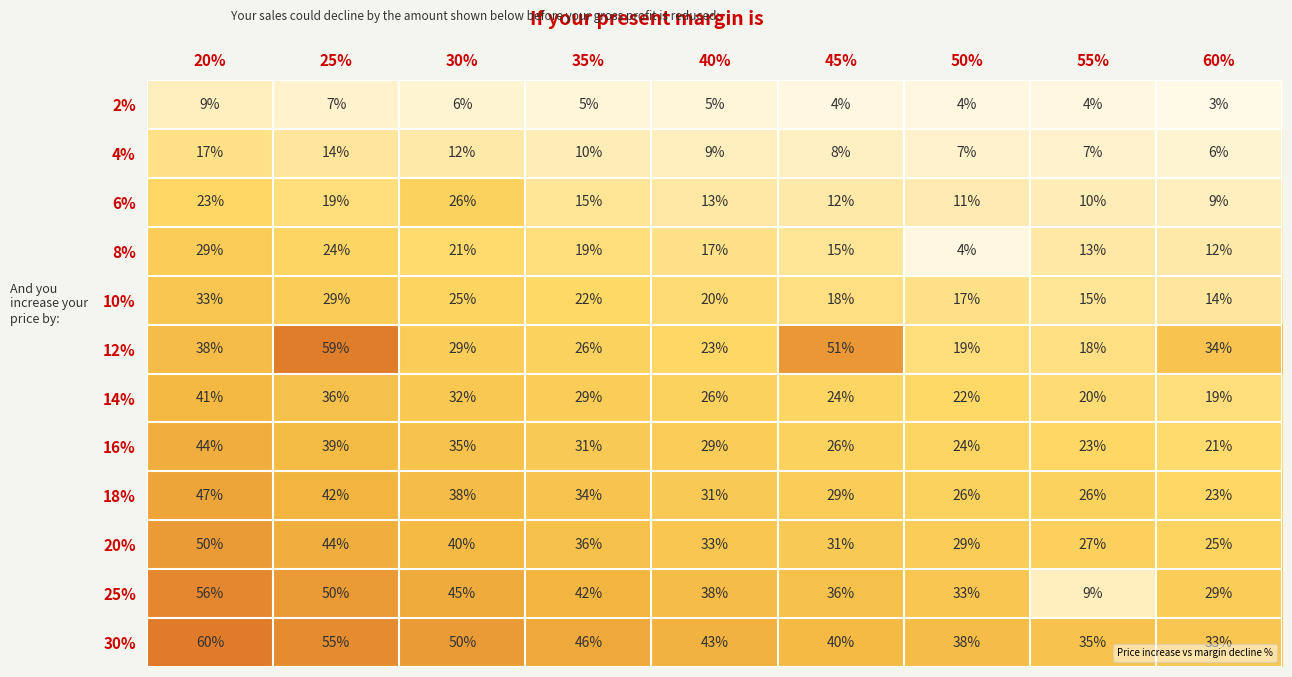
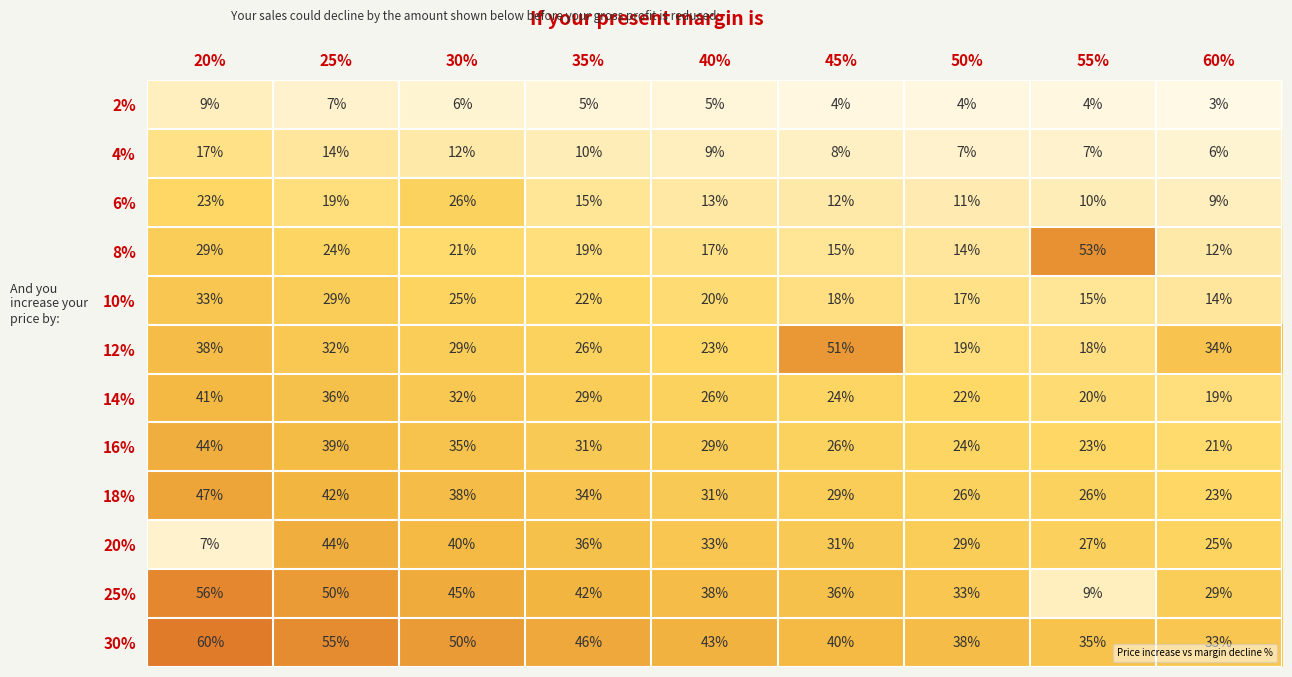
  {
    "2%": {
      "20%": "9%",
      "25%": "7%",
      "30%": "6%",
      "35%": "5%",
      "40%": "5%",
      "45%": "4%",
      "50%": "4%",
      "55%": "4%",
      "60%": "3%"
    },
    "4%": {
      "20%": "17%",
      "25%": "14%",
      "30%": "12%",
      "35%": "10%",
      "40%": "9%",
      "45%": "8%",
      "50%": "7%",
      "55%": "7%",
      "60%": "6%"
    },
    "6%": {
      "20%": "23%",
      "25%": "19%",
      "30%": "26%",
      "35%": "15%",
      "40%": "13%",
      "45%": "12%",
      "50%": "11%",
      "55%": "10%",
      "60%": "9%"
    },
    "8%": {
      "20%": "29%",
      "25%": "24%",
      "30%": "21%",
      "35%": "19%",
      "40%": "17%",
      "45%": "15%",
-     "50%": "4%",
-     "55%": "13%",
+     "50%": "14%",
+     "55%": "53%",
      "60%": "12%"
    },
    "10%": {
      "20%": "33%",
      "25%": "29%",
      "30%": "25%",
      "35%": "22%",
      "40%": "20%",
      "45%": "18%",
      "50%": "17%",
      "55%": "15%",
      "60%": "14%"
    },
    "12%": {
      "20%": "38%",
-     "25%": "59%",
+     "25%": "32%",
      "30%": "29%",
      "35%": "26%",
      "40%": "23%",
      "45%": "51%",
      "50%": "19%",
      "55%": "18%",
      "60%": "34%"
    },
    "14%": {
      "20%": "41%",
      "25%": "36%",
      "30%": "32%",
      "35%": "29%",
      "40%": "26%",
      "45%": "24%",
      "50%": "22%",
      "55%": "20%",
      "60%": "19%"
    },
    "16%": {
      "20%": "44%",
      "25%": "39%",
      "30%": "35%",
      "35%": "31%",
      "40%": "29%",
      "45%": "26%",
      "50%": "24%",
      "55%": "23%",
      "60%": "21%"
    },
    "18%": {
      "20%": "47%",
      "25%": "42%",
      "30%": "38%",
      "35%": "34%",
      "40%": "31%",
      "45%": "29%",
      "50%": "26%",
      "55%": "26%",
      "60%": "23%"
    },
    "20%": {
-     "20%": "50%",
+     "20%": "7%",
      "25%": "44%",
      "30%": "40%",
      "35%": "36%",
      "40%": "33%",
      "45%": "31%",
      "50%": "29%",
      "55%": "27%",
      "60%": "25%"
    },
    "25%": {
      "20%": "56%",
      "25%": "50%",
      "30%": "45%",
      "35%": "42%",
      "40%": "38%",
      "45%": "36%",
      "50%": "33%",
      "55%": "9%",
      "60%": "29%"
    },
    "30%": {
      "20%": "60%",
      "25%": "55%",
      "30%": "50%",
      "35%": "46%",
      "40%": "43%",
      "45%": "40%",
      "50%": "38%",
      "55%": "35%"
    }
  }
